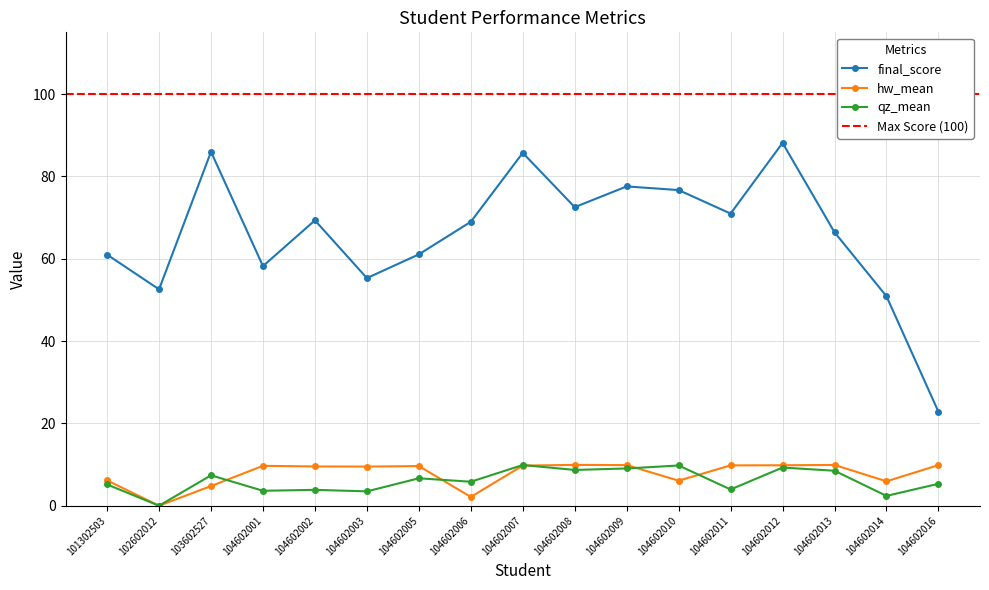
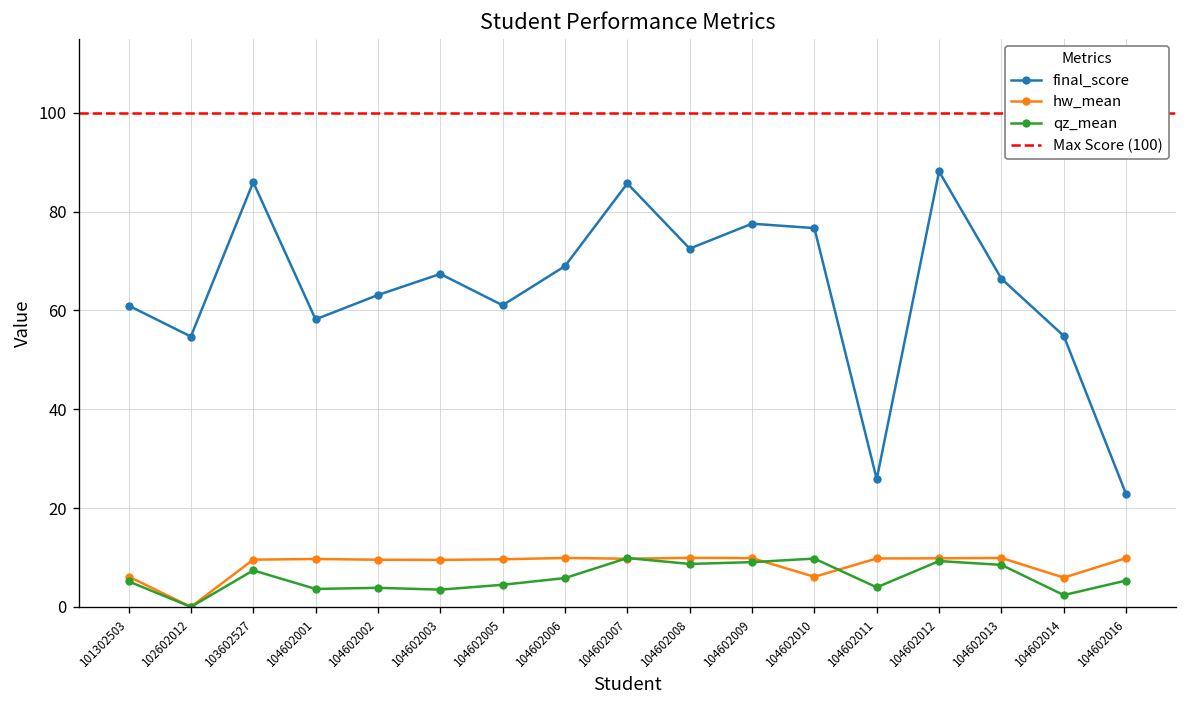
  {
    "final_score": {
      "101302503": 61,
-     "102602012": 53,
+     "102602012": 55,
      "103602527": 86,
      "104602001": 58,
-     "104602002": 69,
-     "104602003": 55,
+     "104602002": 63,
+     "104602003": 67,
      "104602005": 61,
      "104602006": 69,
      "104602007": 86,
      "104602008": 73,
      "104602009": 78,
      "104602010": 77,
-     "104602011": 71,
+     "104602011": 26,
      "104602012": 88,
      "104602013": 66,
-     "104602014": 51,
+     "104602014": 55,
      "104602016": 23
    },
    "hw_mean": {
      "101302503": 6,
-     "103602527": 5,
+     "103602527": 10,
      "104602001": 10,
      "104602002": 10,
      "104602003": 10,
      "104602005": 10,
-     "104602006": 2,
+     "104602006": 10,
      "104602008": 10,
      "104602009": 10,
      "104602010": 6,
      "104602011": 10,
      "104602013": 10,
      "104602014": 6,
      "104602016": 10
    },
    "qz_mean": {
      "101302503": 5,
      "103602527": 7,
      "104602001": 4,
      "104602002": 4,
      "104602003": 3,
-     "104602005": 7,
+     "104602005": 4,
      "104602006": 6,
      "104602008": 9,
      "104602009": 9,
      "104602010": 10,
      "104602011": 4,
      "104602013": 9,
      "104602014": 2,
      "104602016": 5
    }
  }
